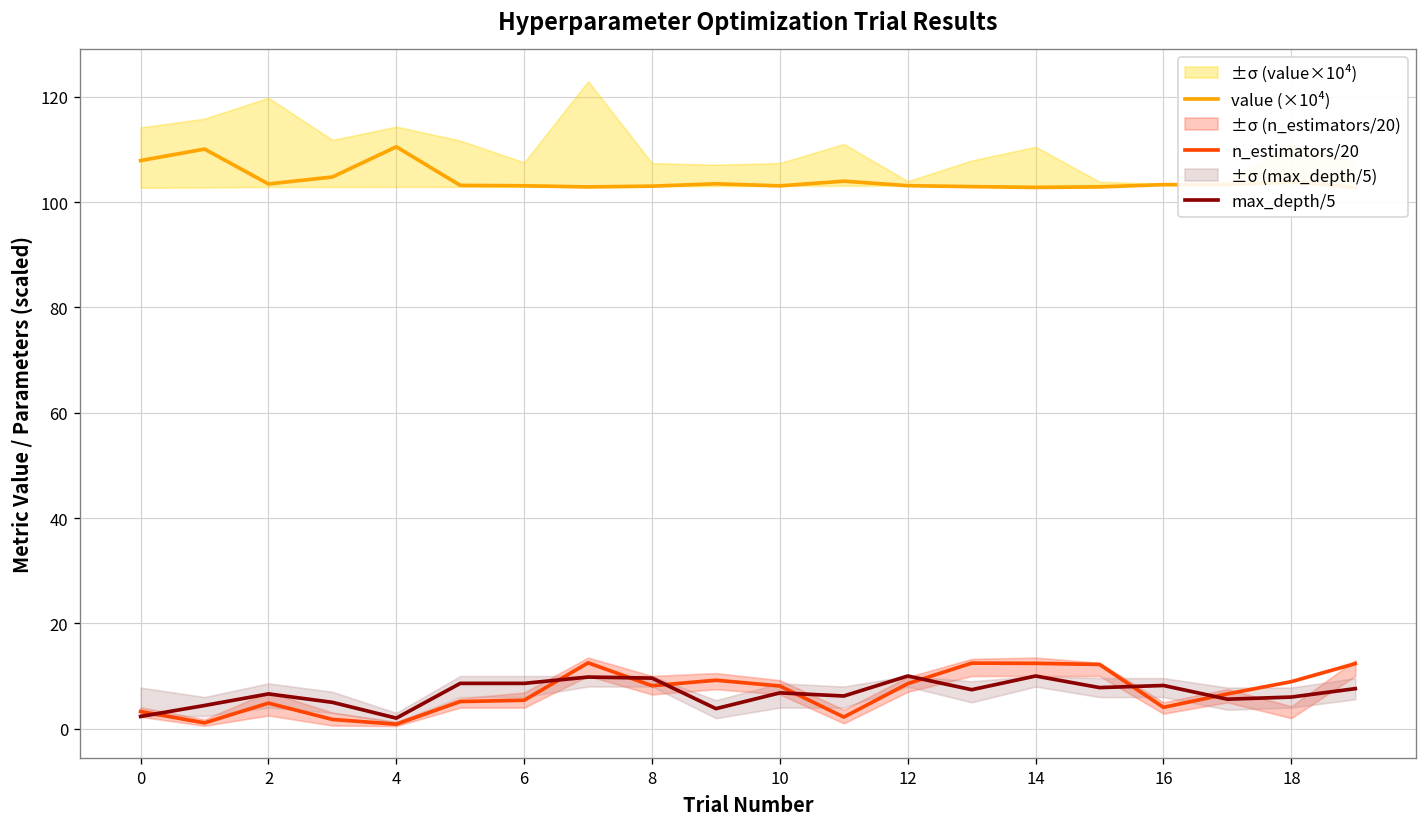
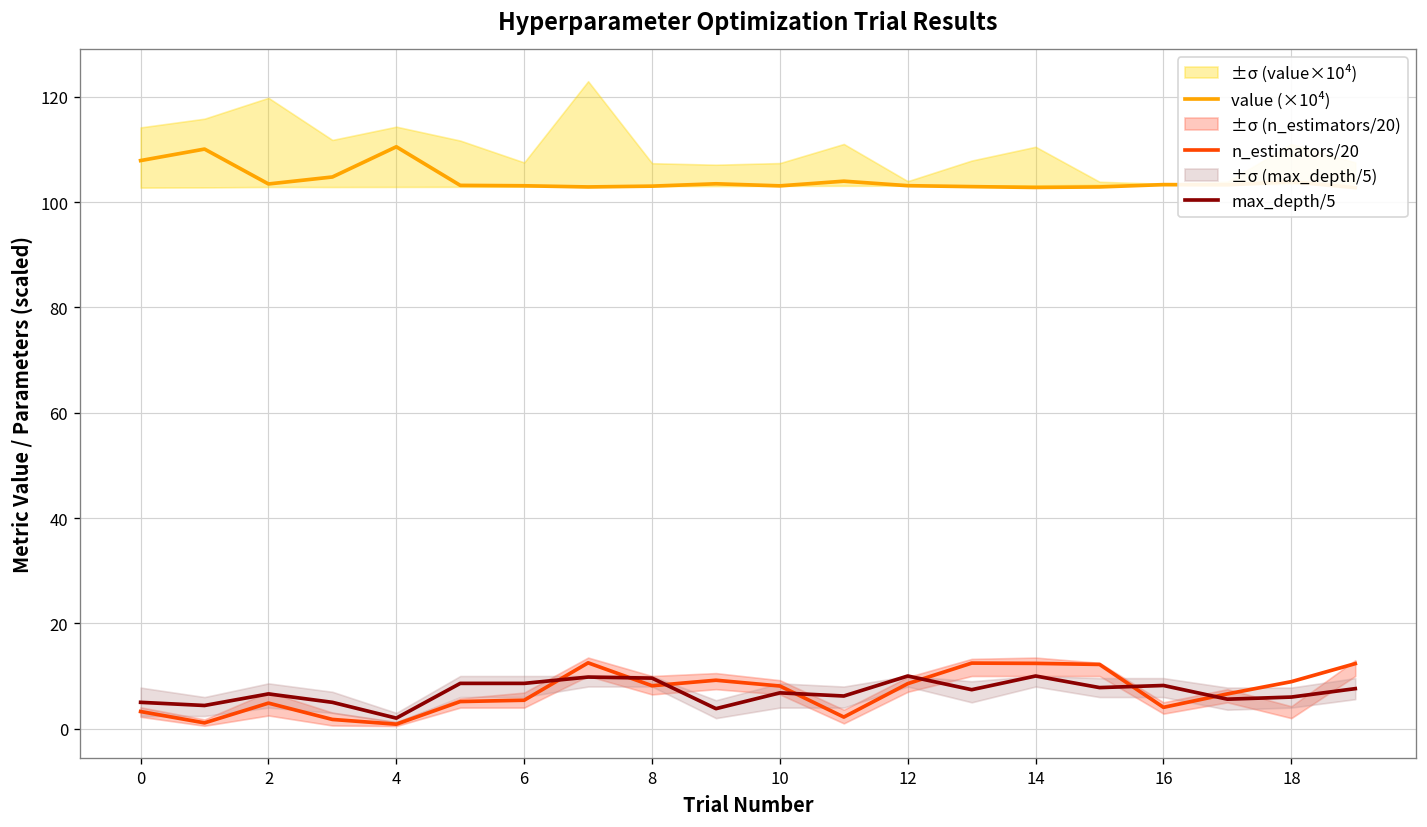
  {
    "n_estimators/20": {
      "0": 3,
      "2": 5,
      "6": 5,
      "8": 8,
      "12": 9,
      "14": 12,
      "16": 4,
      "18": 9
    },
    "±σ (n_estimators/20)": {
      "14": 4
    },
    "max_depth/5": {
-     "0": 2,
+     "0": 5,
      "4": 2,
      "6": 9,
      "10": 7,
      "16": 8,
      "18": 6
    }
  }
